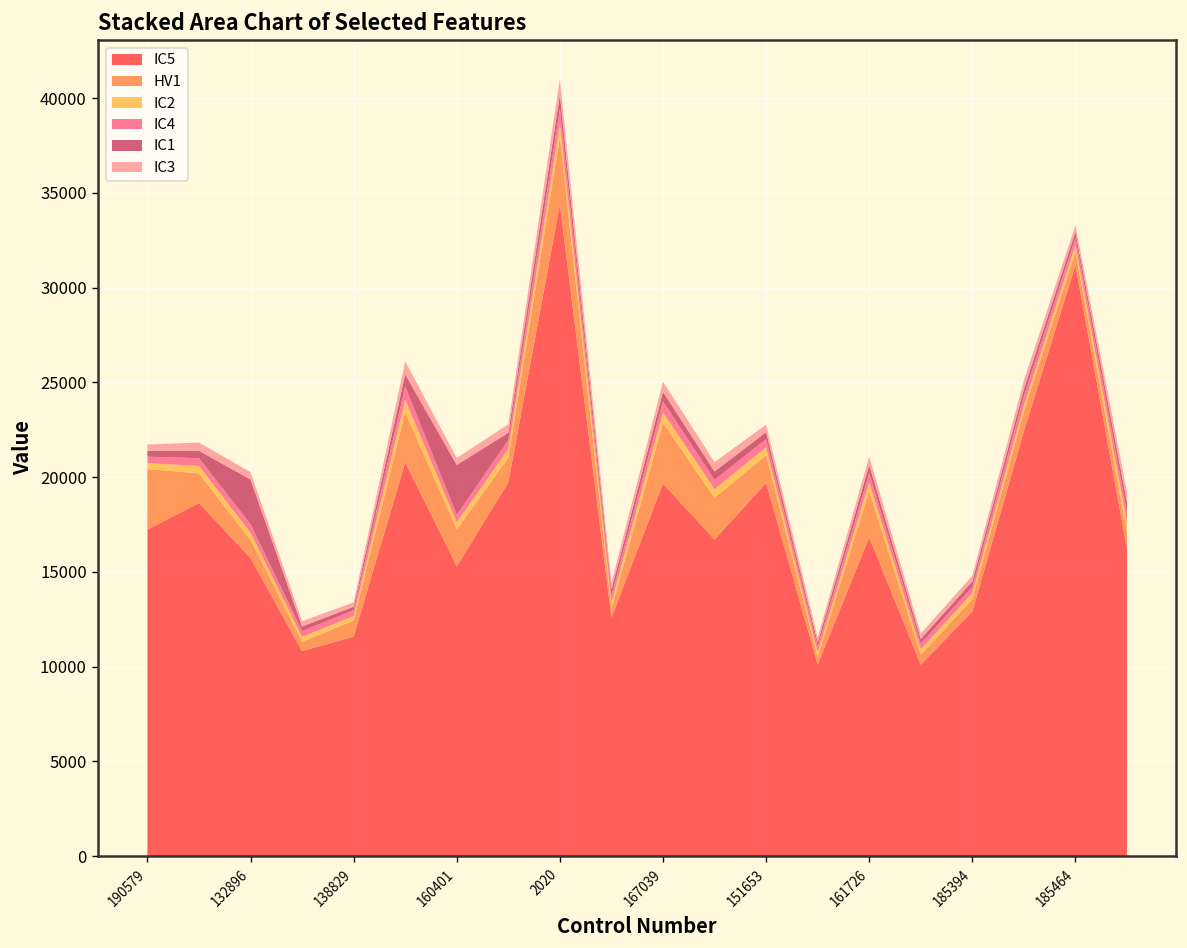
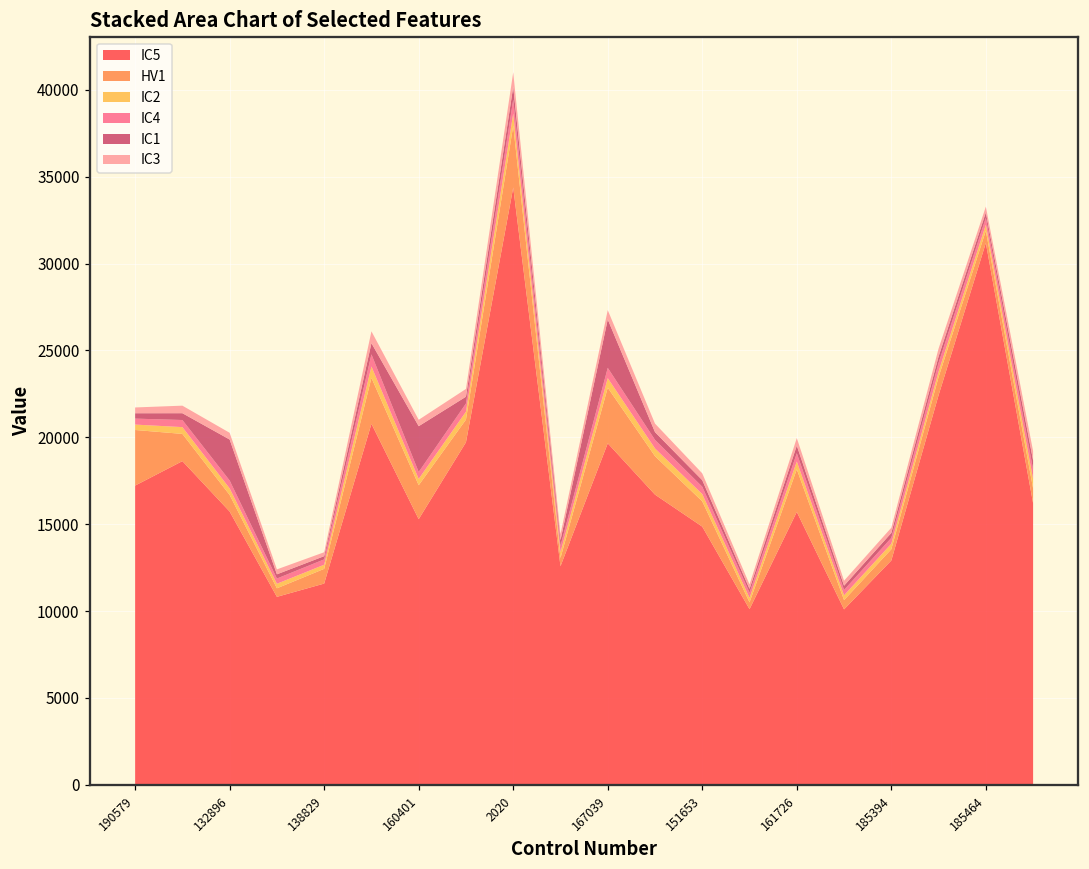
  {
    "IC5": {
      "190579": 17200,
      "132896": 15700,
      "138829": 11600,
      "160401": 15300,
      "2020": 34400,
      "167039": 19700,
-     "151653": 19700,
-     "161726": 16800,
+     "151653": 14900,
+     "161726": 15700,
      "185394": 12900,
      "185464": 31200
    },
    "IC1": {
      "190579": 300,
      "132896": 2400,
      "138829": 200,
      "160401": 2600,
      "2020": 700,
-     "167039": 500,
+     "167039": 2800,
      "151653": 400,
      "161726": 400,
      "185394": 300,
      "185464": 300
    }
  }
